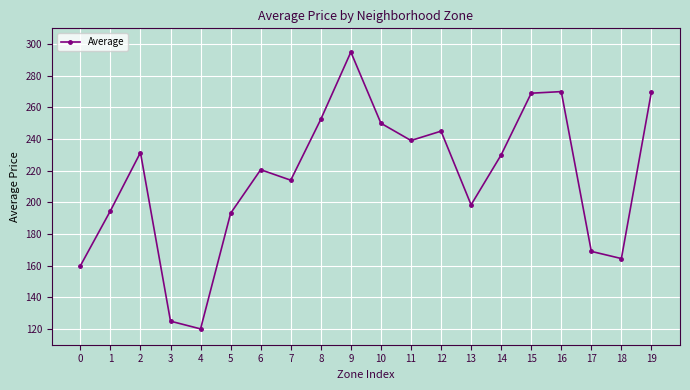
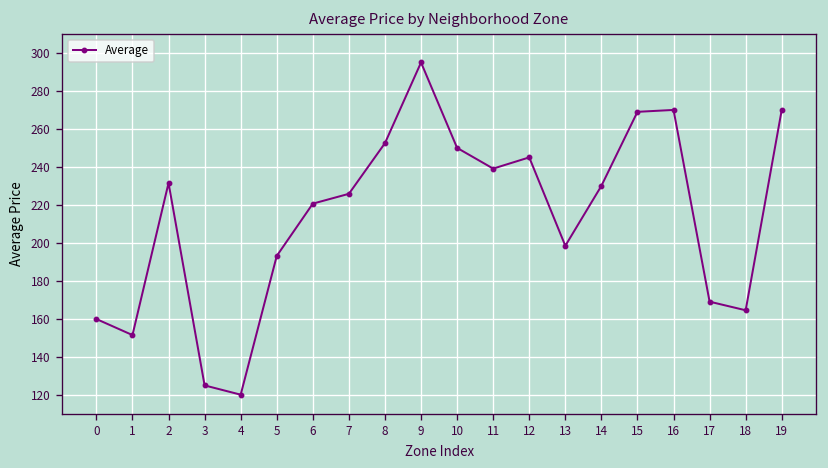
  {
    "0": 160,
-   "1": 195,
+   "1": 151,
    "2": 232,
    "3": 125,
    "4": 120,
    "5": 193,
    "6": 221,
-   "7": 214,
+   "7": 226,
    "8": 253,
    "9": 295,
    "10": 250,
    "11": 239,
    "12": 245,
    "13": 198,
    "14": 230,
    "15": 269,
    "16": 270,
    "17": 169,
    "18": 164,
    "19": 270
  }
